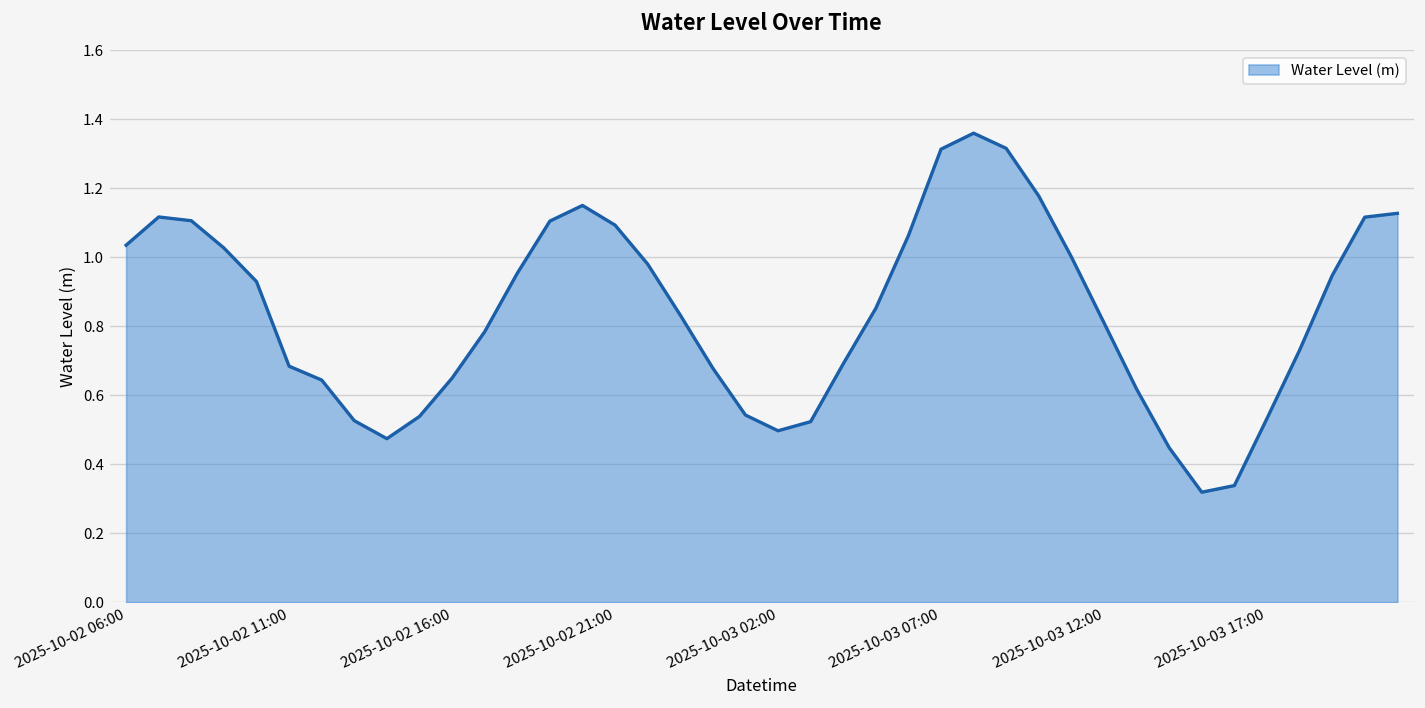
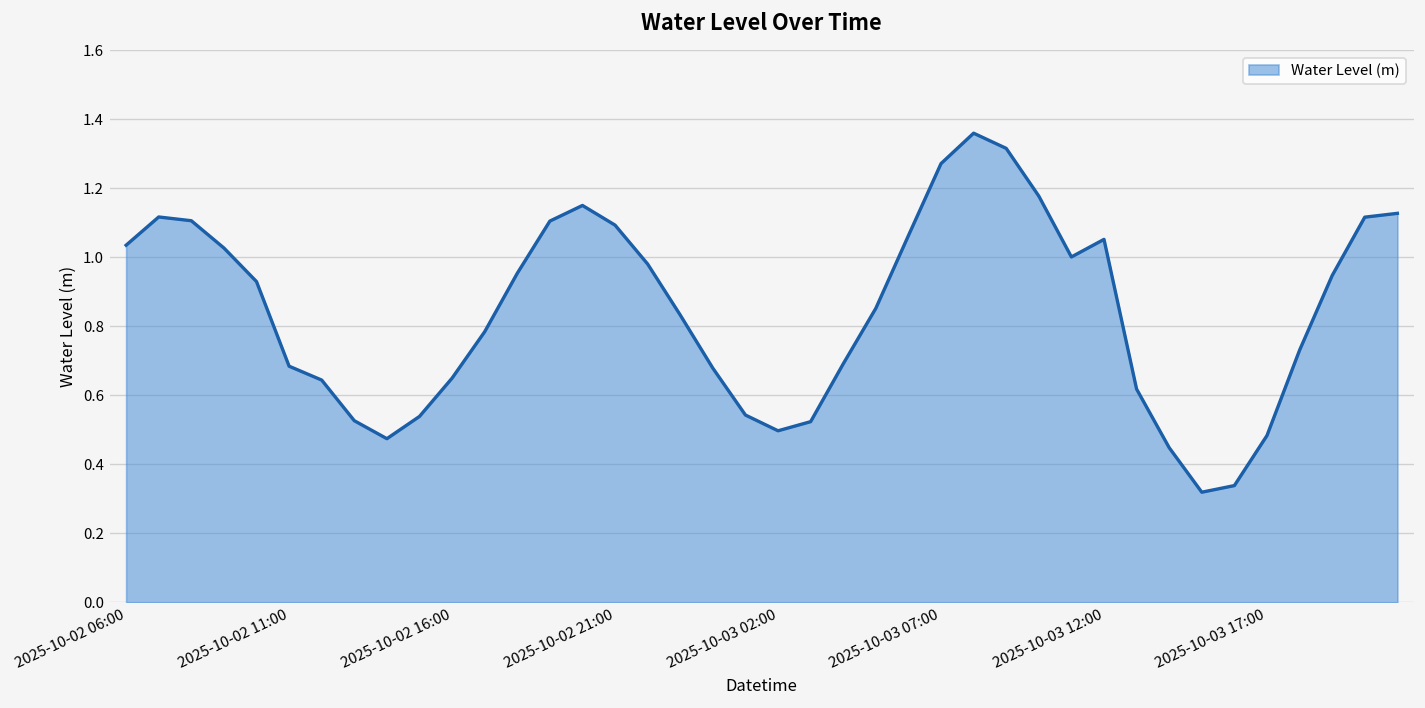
  {
    "2025-10-02 06:00": 1.03,
    "2025-10-02 11:00": 0.68,
    "2025-10-02 16:00": 0.65,
    "2025-10-02 21:00": 1.09,
    "2025-10-03 02:00": 0.50,
-   "2025-10-03 07:00": 1.31,
-   "2025-10-03 12:00": 0.81,
-   "2025-10-03 17:00": 0.53
+   "2025-10-03 07:00": 1.27,
+   "2025-10-03 12:00": 1.05,
+   "2025-10-03 17:00": 0.48
  }
